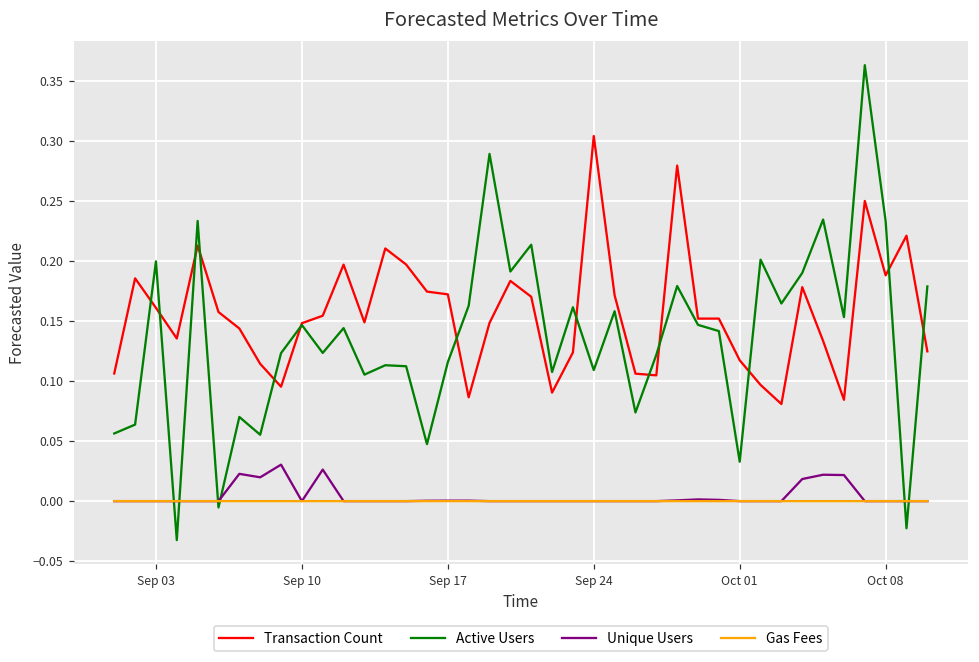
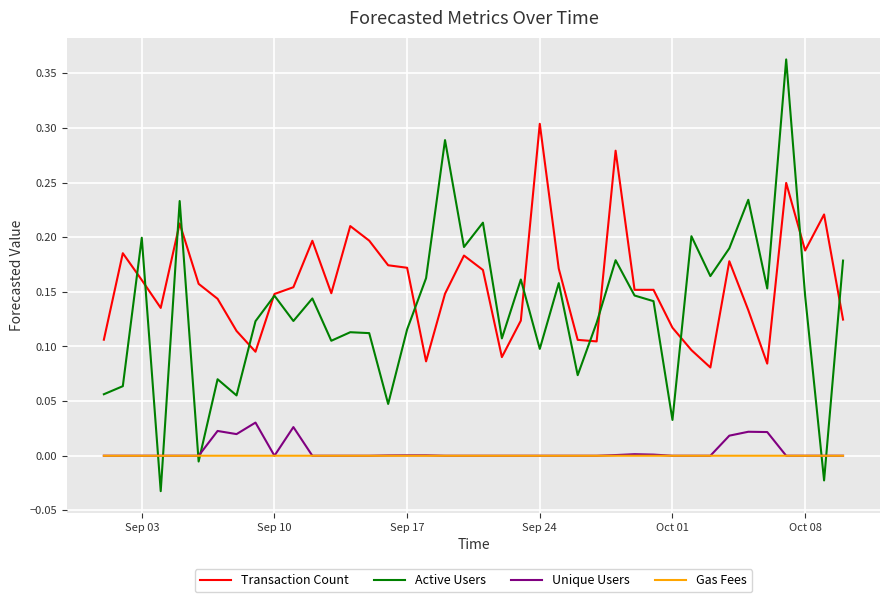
  {
    "Transaction Count": {
      "Sep 03": 0.161,
      "Sep 17": 0.172,
      "Sep 24": 0.304,
      "Oct 01": 0.117,
      "Oct 08": 0.188
    },
    "Active Users": {
      "Sep 03": 0.200,
      "Sep 17": 0.116,
-     "Sep 24": 0.109,
+     "Sep 24": 0.098,
      "Oct 01": 0.033,
-     "Oct 08": 0.233
+     "Oct 08": 0.146
    }
  }
